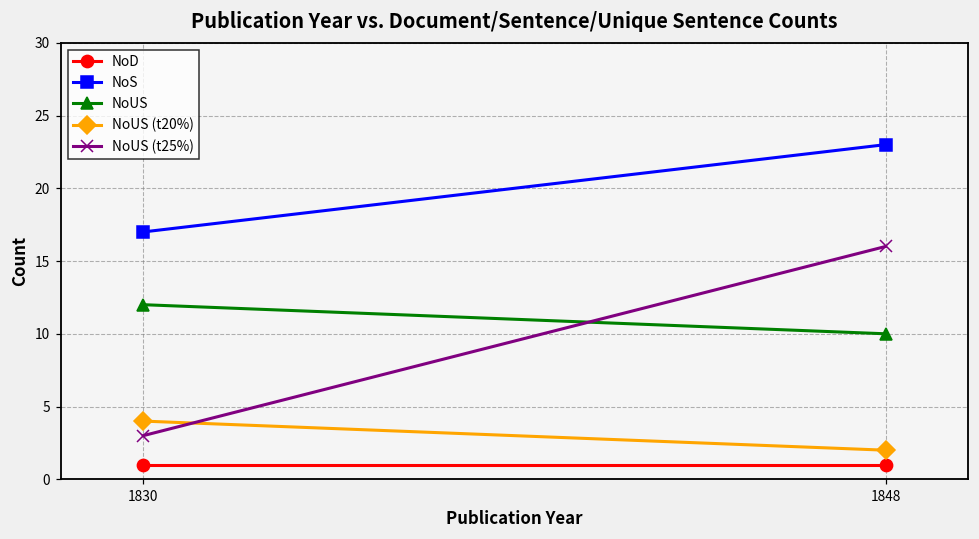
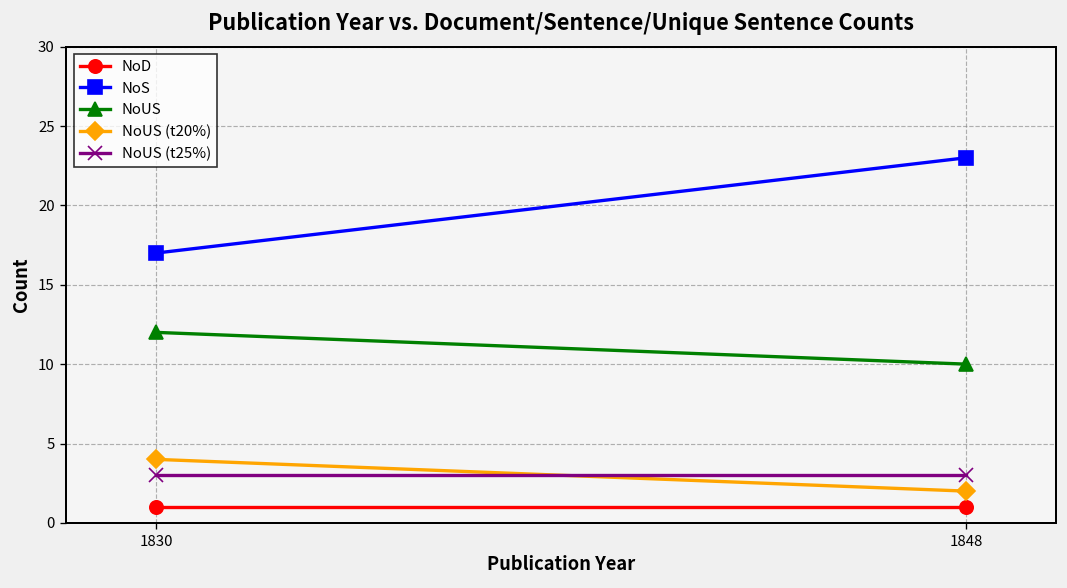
  {
    "NoD": {
      "1830": 1,
      "1848": 1
    },
    "NoS": {
      "1830": 17,
      "1848": 23
    },
    "NoUS": {
      "1830": 12,
      "1848": 10
    },
    "NoUS (t20%)": {
      "1830": 4,
      "1848": 2
    },
    "NoUS (t25%)": {
      "1830": 3,
-     "1848": 16
+     "1848": 3
    }
  }
